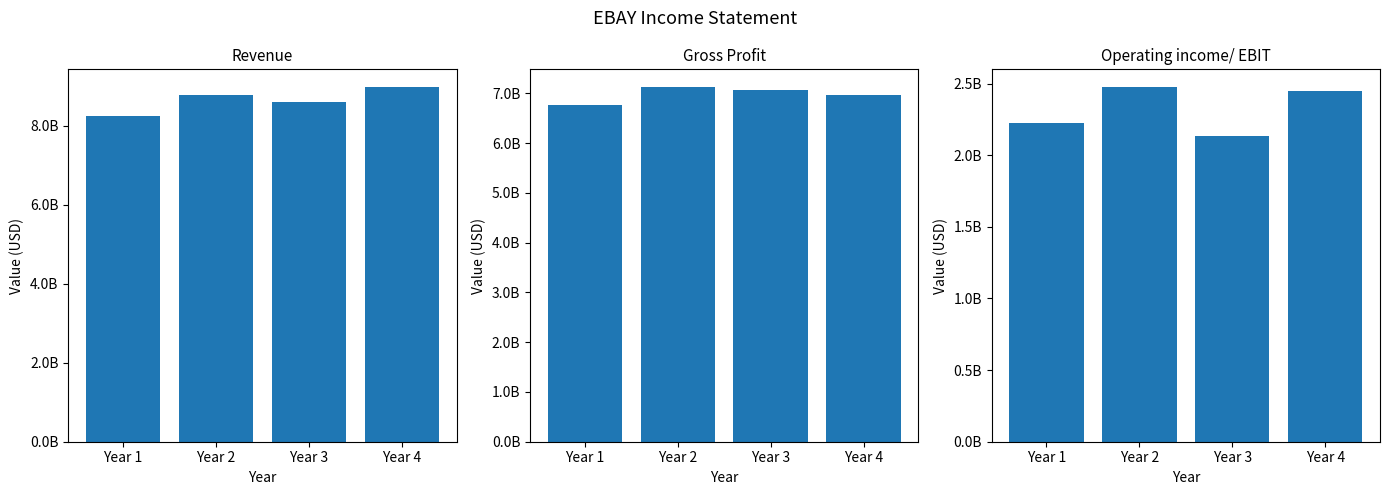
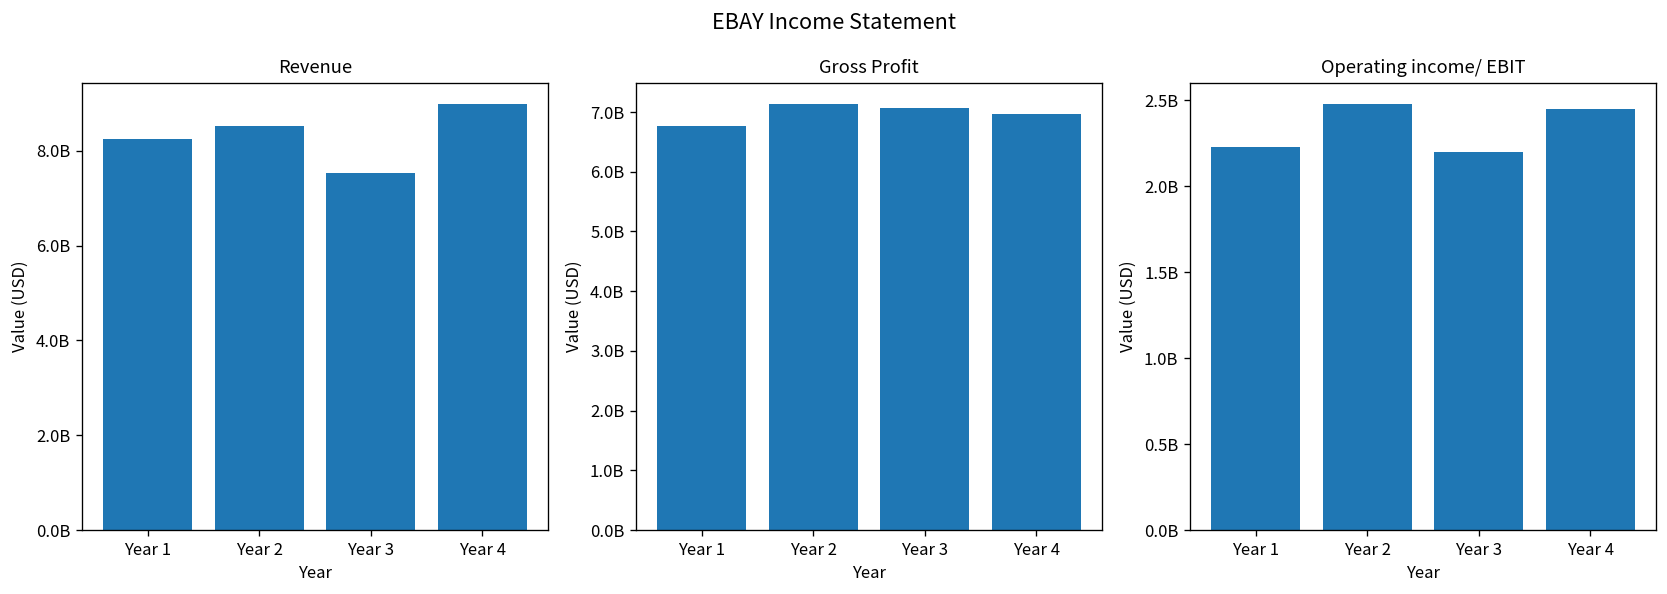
  {
    "Revenue": {
      "Year 1": 8300000000,
-     "Year 2": 8800000000,
-     "Year 3": 8600000000,
+     "Year 2": 8500000000,
+     "Year 3": 7500000000,
      "Year 4": 9000000000
    },
    "Gross Profit": {
      "Year 1": 6800000000,
      "Year 2": 7100000000,
      "Year 3": 7100000000,
      "Year 4": 7000000000
    },
    "Operating income/ EBIT": {
      "Year 1": 2230000000,
      "Year 2": 2480000000,
-     "Year 3": 2130000000,
+     "Year 3": 2200000000,
      "Year 4": 2450000000
    }
  }
